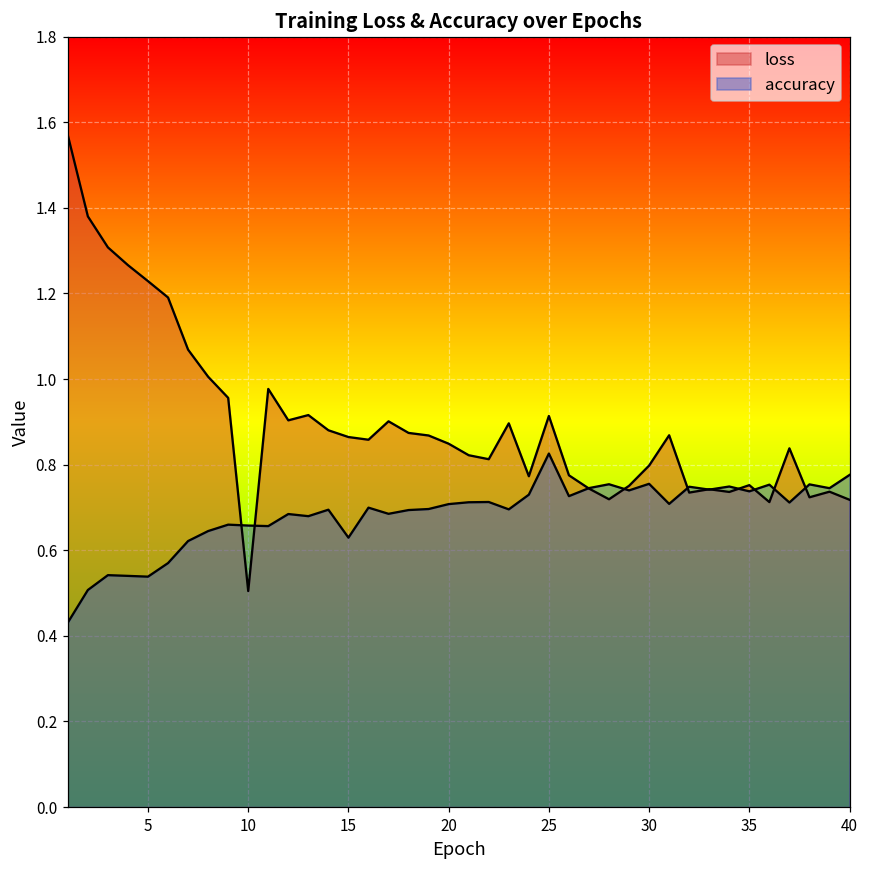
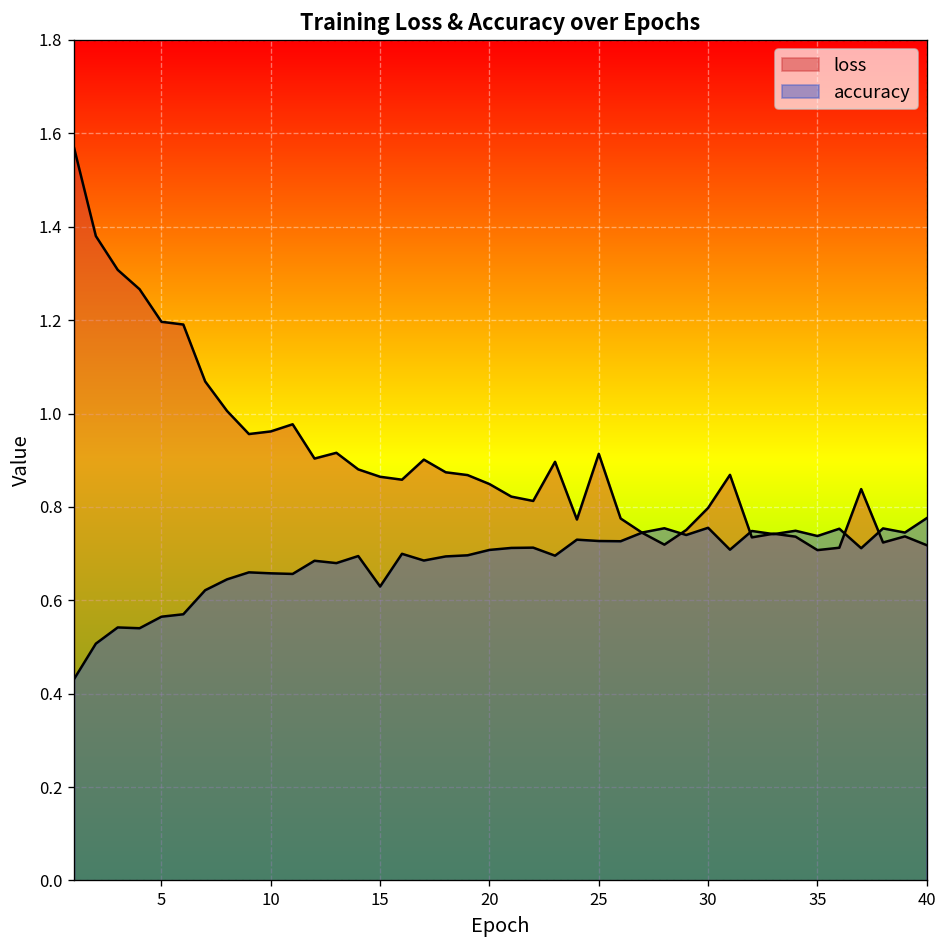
  {
    "loss": {
-     "5": 1.23,
-     "10": 0.50,
+     "5": 1.20,
+     "10": 0.96,
      "15": 0.86,
      "20": 0.85,
      "25": 0.91,
      "30": 0.80,
-     "35": 0.75,
+     "35": 0.71,
      "40": 0.72
    },
    "accuracy": {
-     "5": 0.54,
+     "5": 0.56,
      "10": 0.66,
      "15": 0.63,
      "20": 0.71,
-     "25": 0.83,
+     "25": 0.73,
      "30": 0.76,
      "35": 0.74,
      "40": 0.78
    }
  }
